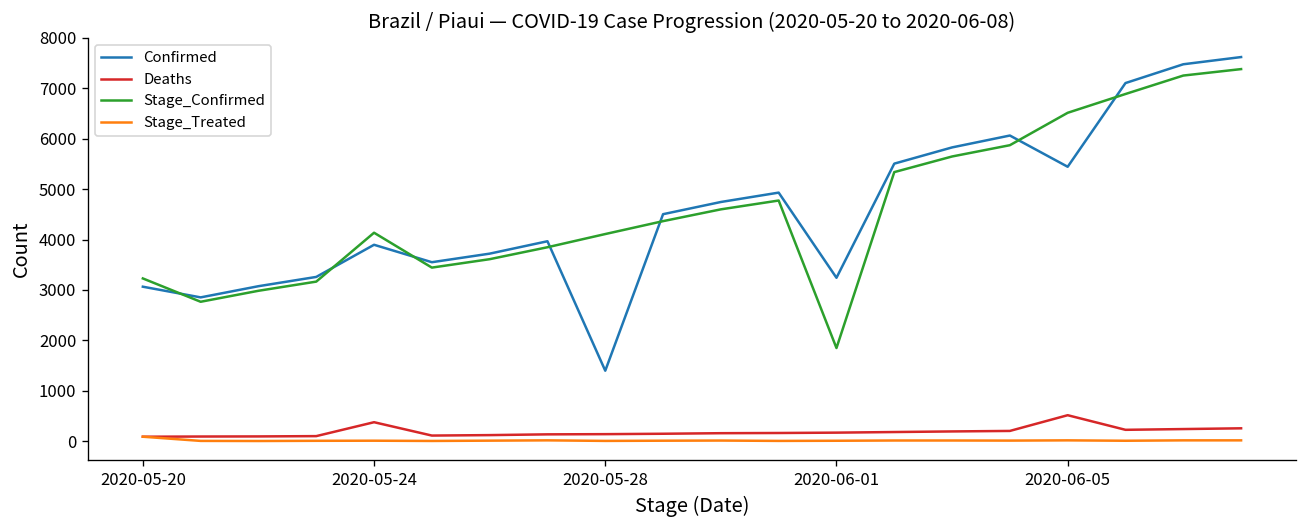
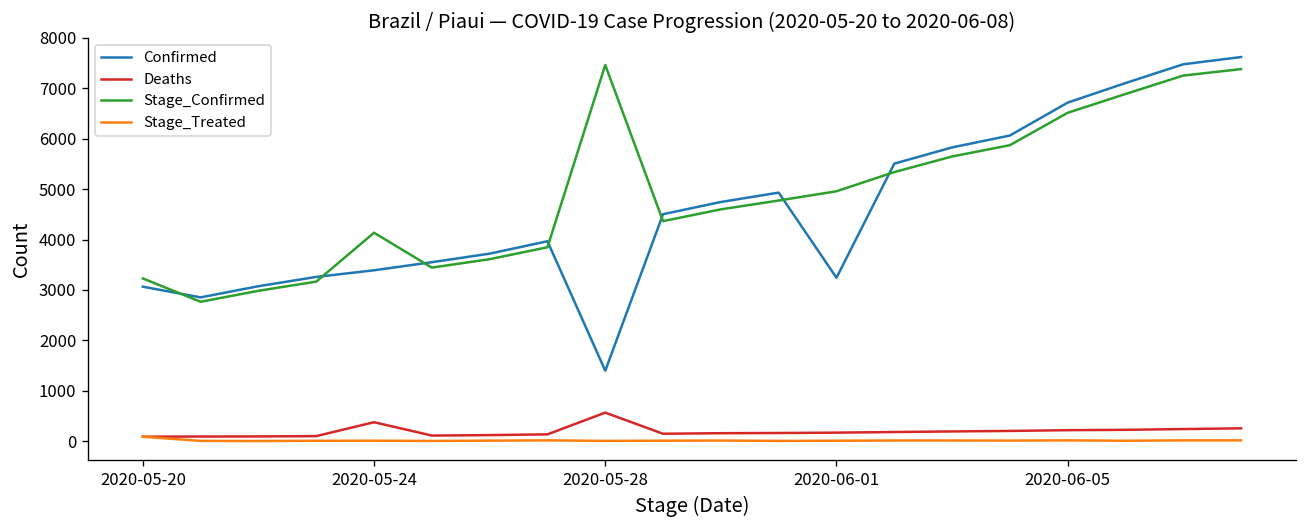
  {
    "Confirmed": {
      "2020-05-20": 3100,
-     "2020-05-24": 3900,
+     "2020-05-24": 3400,
      "2020-05-28": 1400,
      "2020-06-01": 3200,
-     "2020-06-05": 5400
+     "2020-06-05": 6700
    },
    "Deaths": {
      "2020-05-24": 400,
-     "2020-05-28": 100,
+     "2020-05-28": 600,
      "2020-06-01": 200,
-     "2020-06-05": 500
+     "2020-06-05": 200
    },
    "Stage_Confirmed": {
      "2020-05-20": 3200,
      "2020-05-24": 4100,
-     "2020-05-28": 4100,
-     "2020-06-01": 1800,
+     "2020-05-28": 7500,
+     "2020-06-01": 5000,
      "2020-06-05": 6500
    },
    "Stage_Treated": {
      "2020-05-24": 0,
      "2020-05-28": 0,
      "2020-06-01": 0,
      "2020-06-05": 0
    }
  }
